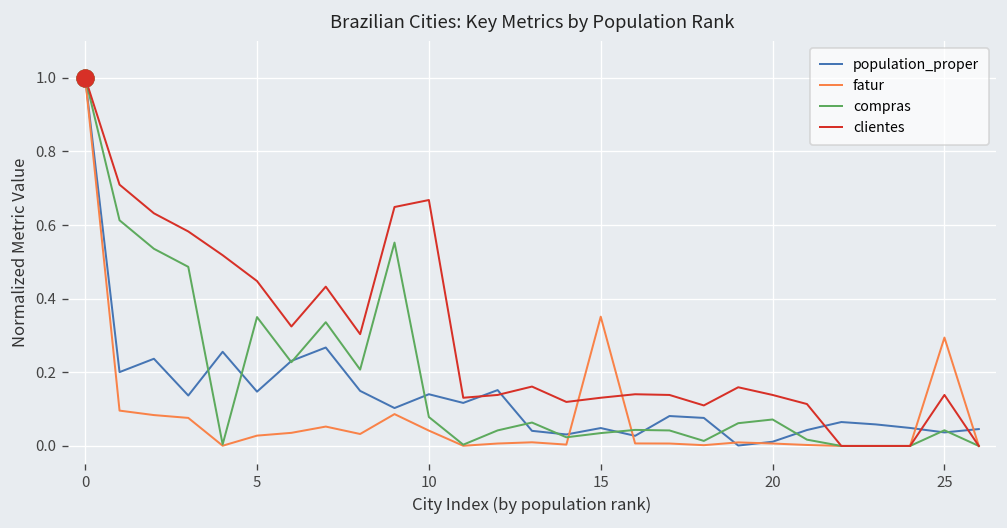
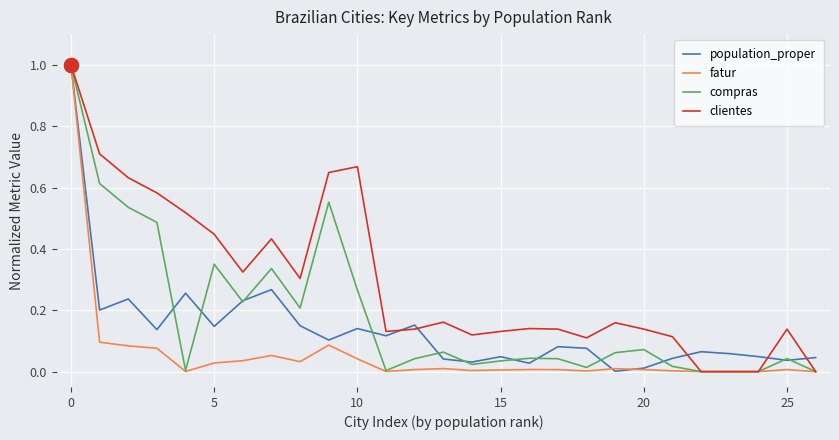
  {
    "fatur": {
      "5": 0.03,
      "10": 0.04,
-     "15": 0.35,
-     "25": 0.29
+     "15": 0.01,
+     "25": 0.01
    },
    "compras": {
      "5": 0.35,
-     "10": 0.08,
+     "10": 0.27,
      "15": 0.03,
      "20": 0.07
    },
    "clientes": {
      "5": 0.45,
      "10": 0.67,
      "15": 0.13,
      "20": 0.14,
      "25": 0.14
    }
  }
